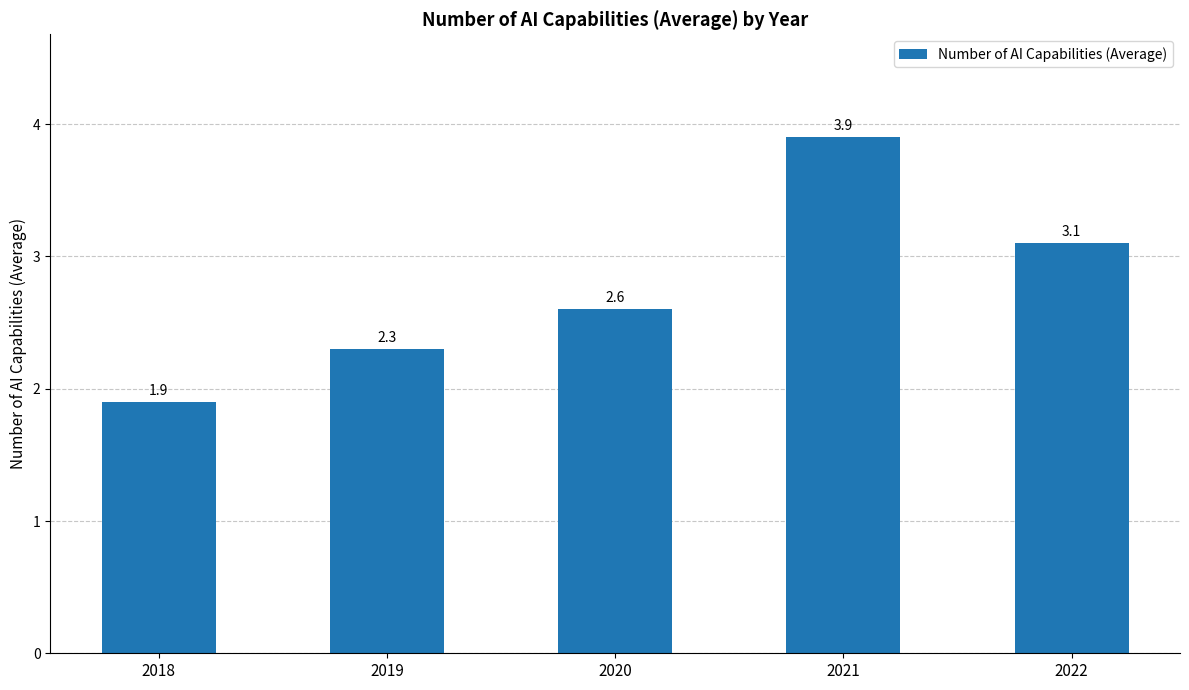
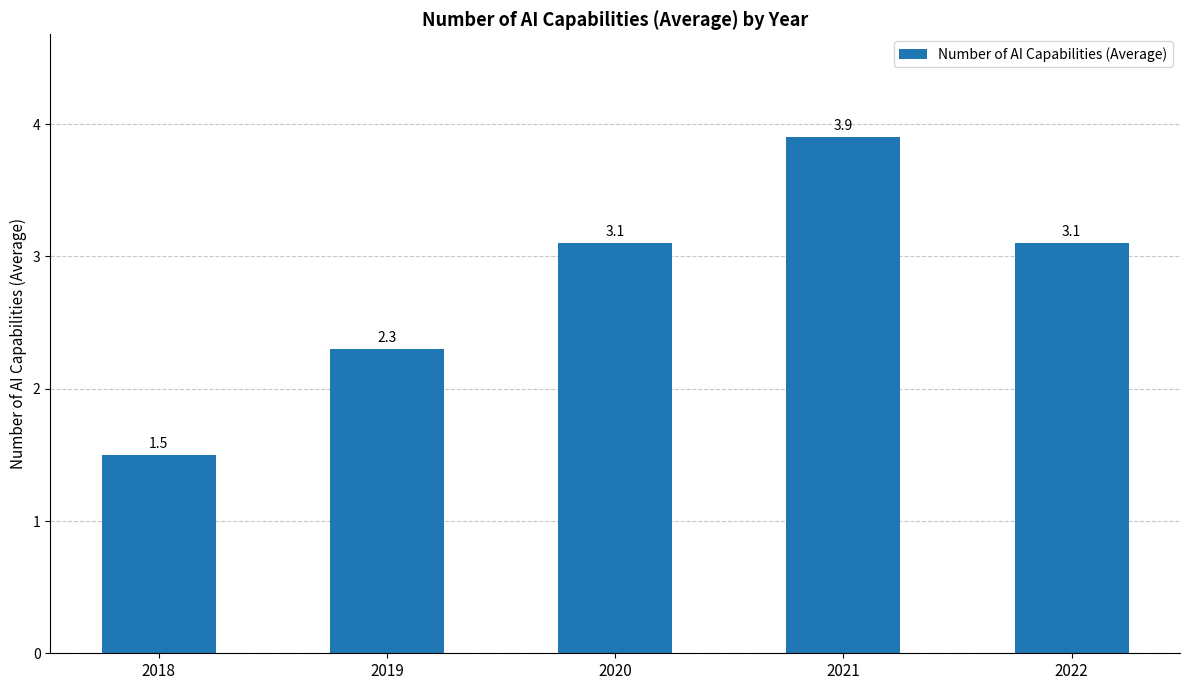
  {
-   "2018": 1.9,
+   "2018": 1.5,
    "2019": 2.3,
-   "2020": 2.6,
+   "2020": 3.1,
    "2021": 3.9,
    "2022": 3.1
  }
